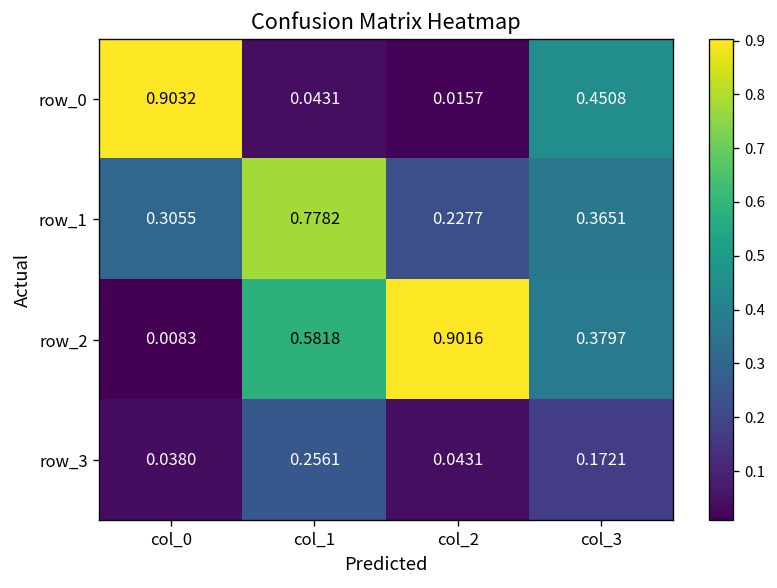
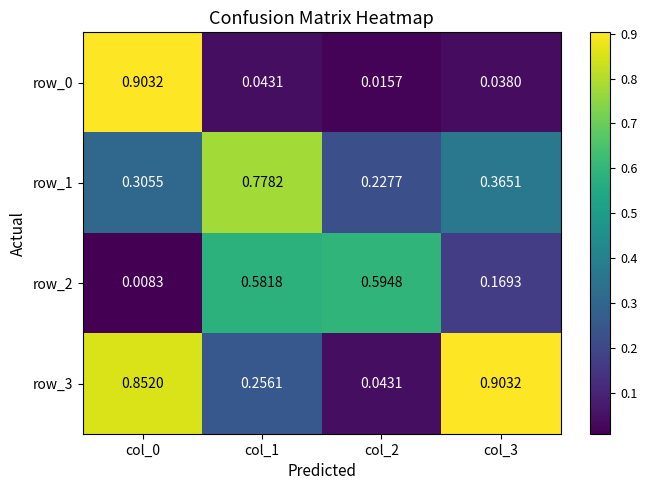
  {
    "row_0": {
      "col_0": 0.9032,
      "col_1": 0.0431,
      "col_2": 0.0157,
-     "col_3": 0.4508
+     "col_3": 0.0380
    },
    "row_1": {
      "col_0": 0.3055,
      "col_1": 0.7782,
      "col_2": 0.2277,
      "col_3": 0.3651
    },
    "row_2": {
      "col_0": 0.0083,
      "col_1": 0.5818,
-     "col_2": 0.9016,
-     "col_3": 0.3797
+     "col_2": 0.5948,
+     "col_3": 0.1693
    },
    "row_3": {
-     "col_0": 0.0380,
+     "col_0": 0.8520,
      "col_1": 0.2561,
      "col_2": 0.0431,
-     "col_3": 0.1721
+     "col_3": 0.9032
    }
  }
